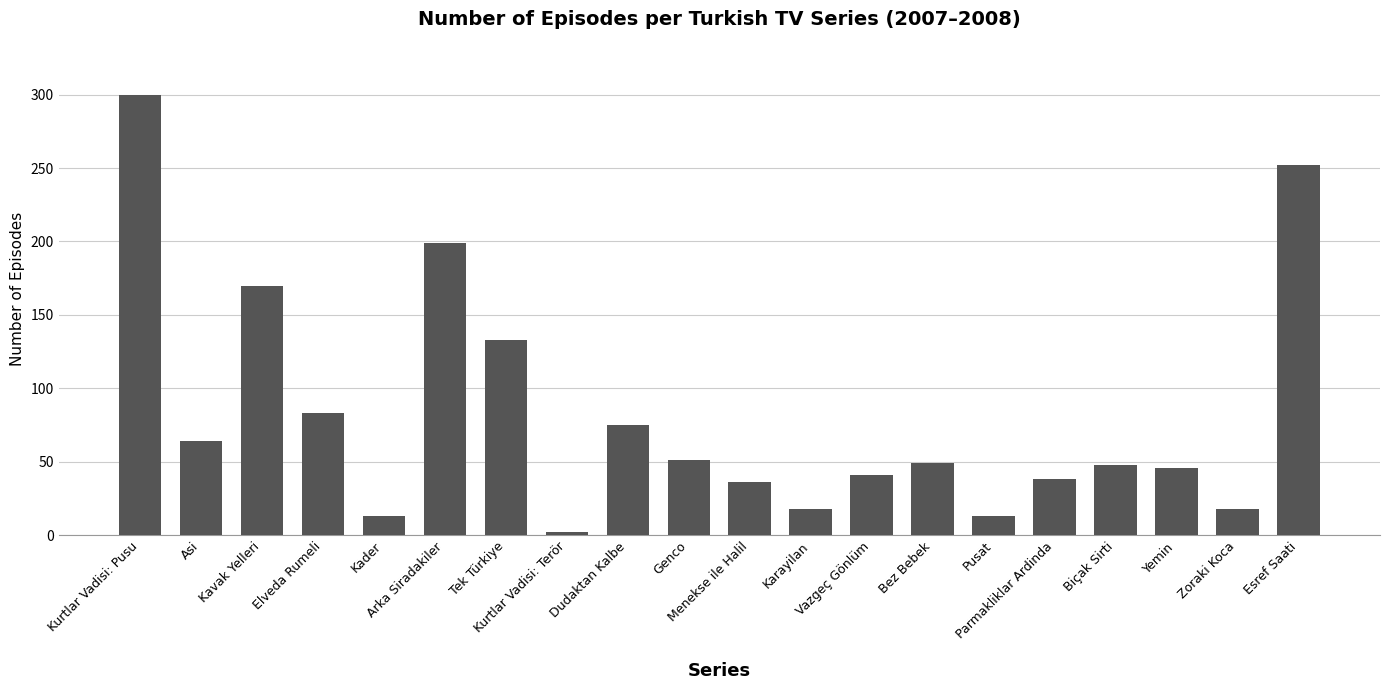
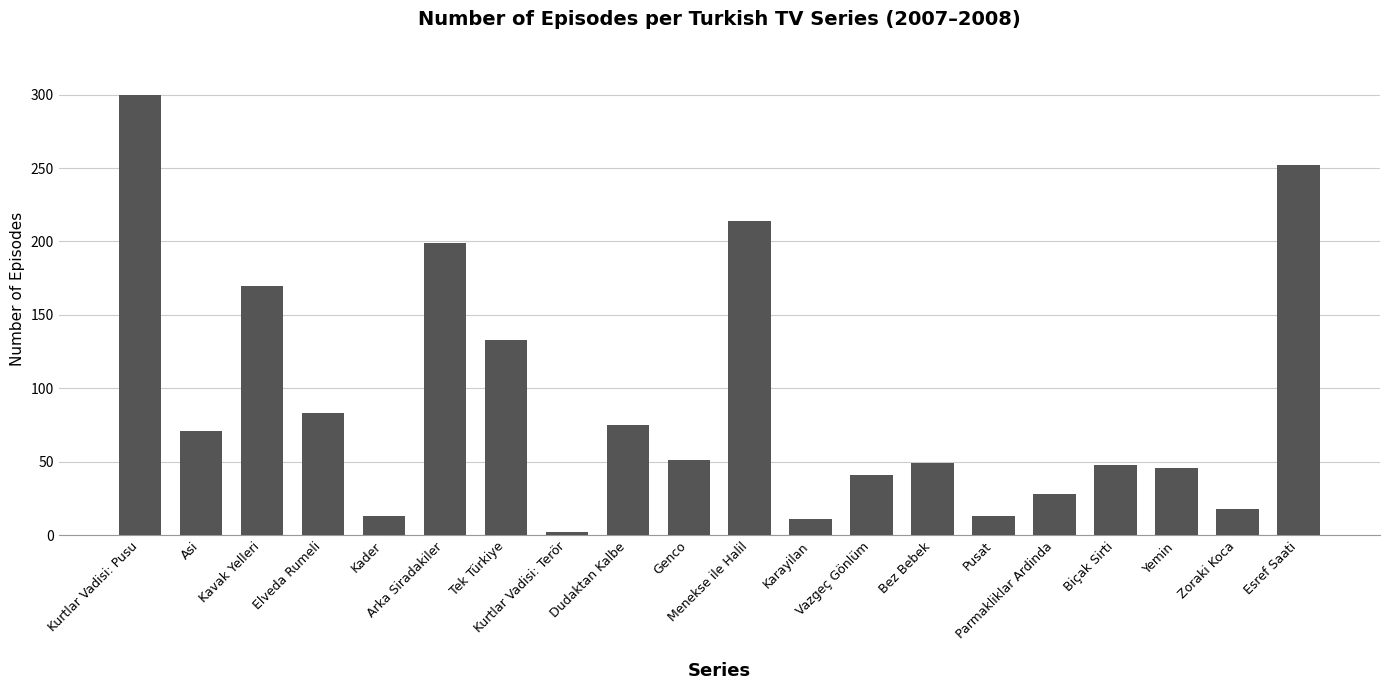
  {
    "Kurtlar Vadisi: Pusu": 300,
-   "Asi": 64,
+   "Asi": 71,
    "Kavak Yelleri": 170,
    "Elveda Rumeli": 83,
    "Kader": 13,
    "Arka Siradakiler": 199,
    "Tek Türkiye": 133,
    "Kurtlar Vadisi: Terör": 2,
    "Dudaktan Kalbe": 75,
    "Genco": 51,
-   "Menekse ile Halil": 36,
-   "Karayilan": 18,
+   "Menekse ile Halil": 214,
+   "Karayilan": 11,
    "Vazgeç Gönlüm": 41,
    "Bez Bebek": 49,
    "Pusat": 13,
-   "Parmakliklar Ardinda": 38,
+   "Parmakliklar Ardinda": 28,
    "Biçak Sirti": 48,
    "Yemin": 46,
    "Zoraki Koca": 18,
    "Esref Saati": 252
  }
